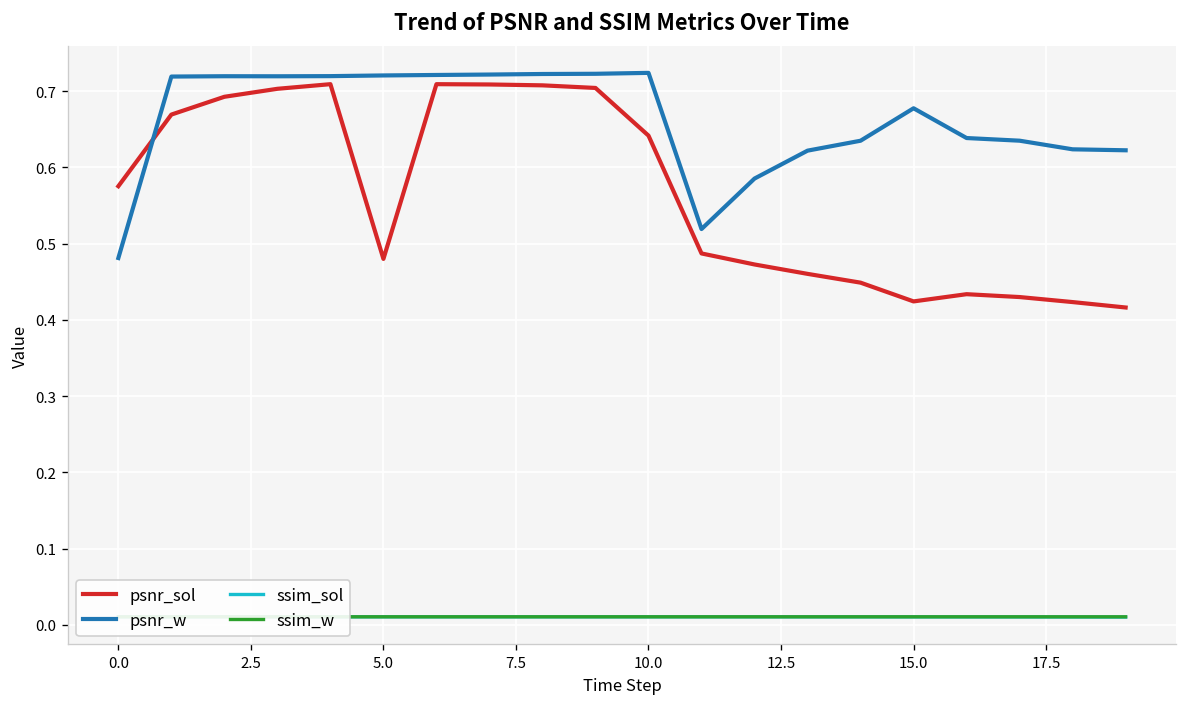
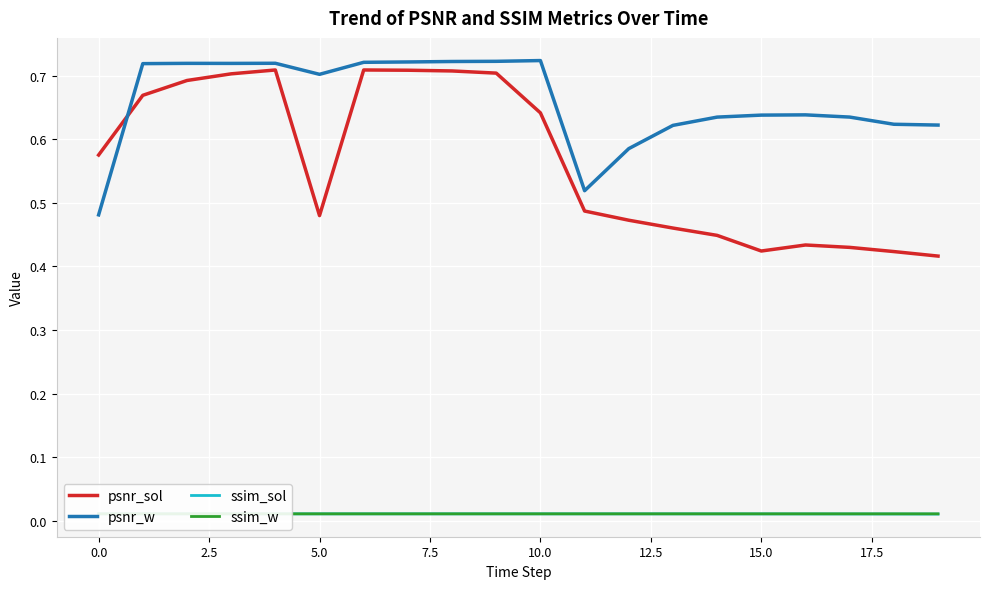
  {
    "psnr_sol": {
      "0.0": 0.58,
      "5.0": 0.48,
      "10.0": 0.64,
      "15.0": 0.42
    },
    "psnr_w": {
      "0.0": 0.48,
-     "5.0": 0.72,
+     "5.0": 0.70,
      "10.0": 0.72,
-     "15.0": 0.68
+     "15.0": 0.64
    },
    "ssim_w": {
      "5.0": 0.01,
      "10.0": 0.01,
      "15.0": 0.01
    }
  }
